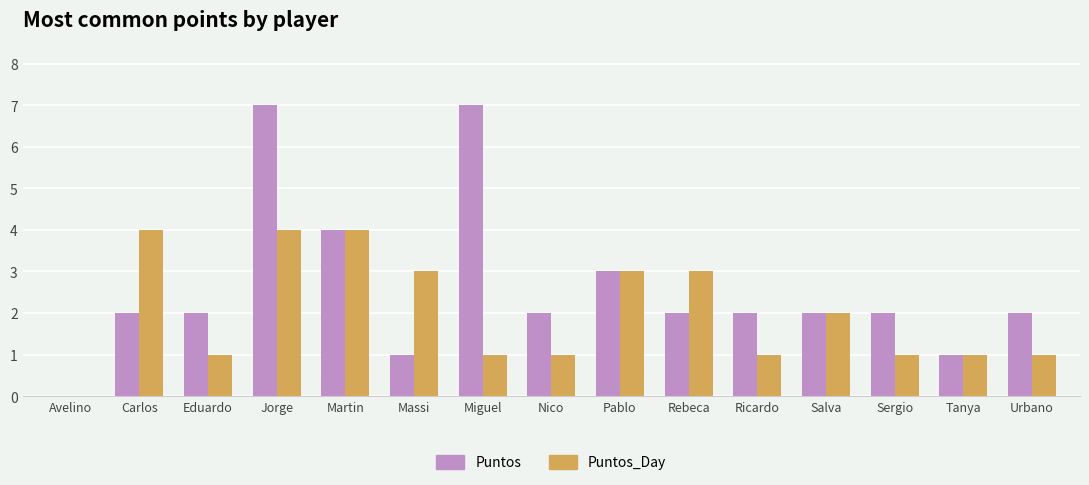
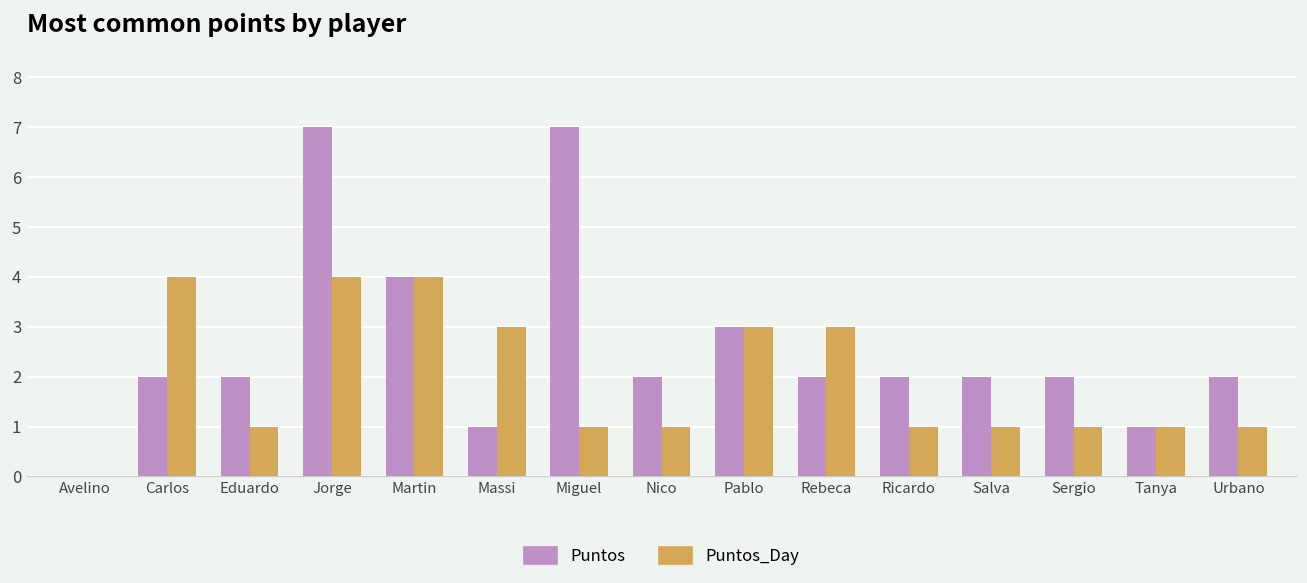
  {
    "Puntos": {
      "Avelino": 0,
      "Carlos": 2,
      "Eduardo": 2,
      "Jorge": 7,
      "Martin": 4,
      "Massi": 1,
      "Miguel": 7,
      "Nico": 2,
      "Pablo": 3,
      "Rebeca": 2,
      "Ricardo": 2,
      "Salva": 2,
      "Sergio": 2,
      "Tanya": 1,
      "Urbano": 2
    },
    "Puntos_Day": {
      "Avelino": 0,
      "Carlos": 4,
      "Eduardo": 1,
      "Jorge": 4,
      "Martin": 4,
      "Massi": 3,
      "Miguel": 1,
      "Nico": 1,
      "Pablo": 3,
      "Rebeca": 3,
      "Ricardo": 1,
-     "Salva": 2,
+     "Salva": 1,
      "Sergio": 1,
      "Tanya": 1,
      "Urbano": 1
    }
  }
